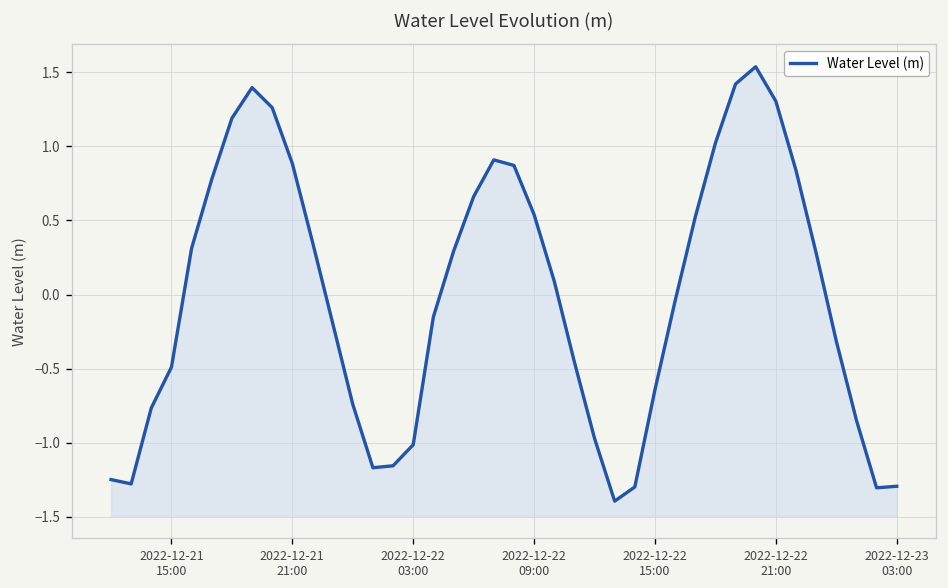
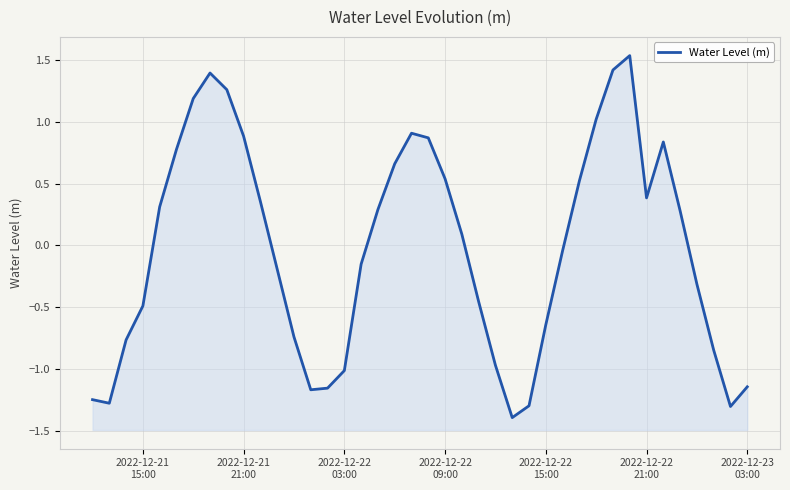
  {
    "2022-12-21 15:00": -0.49,
    "2022-12-21 21:00": 0.89,
    "2022-12-22 03:00": -1.01,
    "2022-12-22 09:00": 0.54,
    "2022-12-22 15:00": -0.64,
-   "2022-12-22 21:00": 1.31,
-   "2022-12-23 03:00": -1.29
+   "2022-12-22 21:00": 0.39,
+   "2022-12-23 03:00": -1.15
  }
